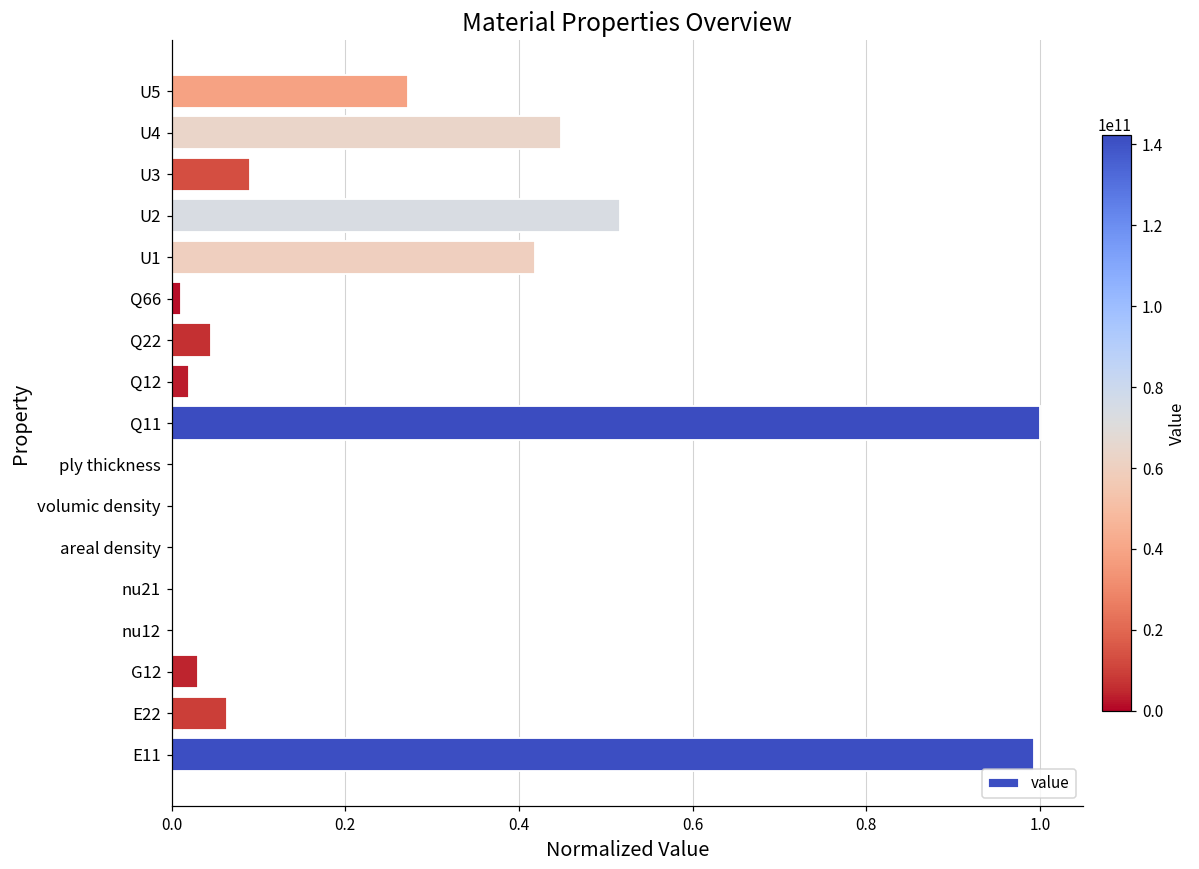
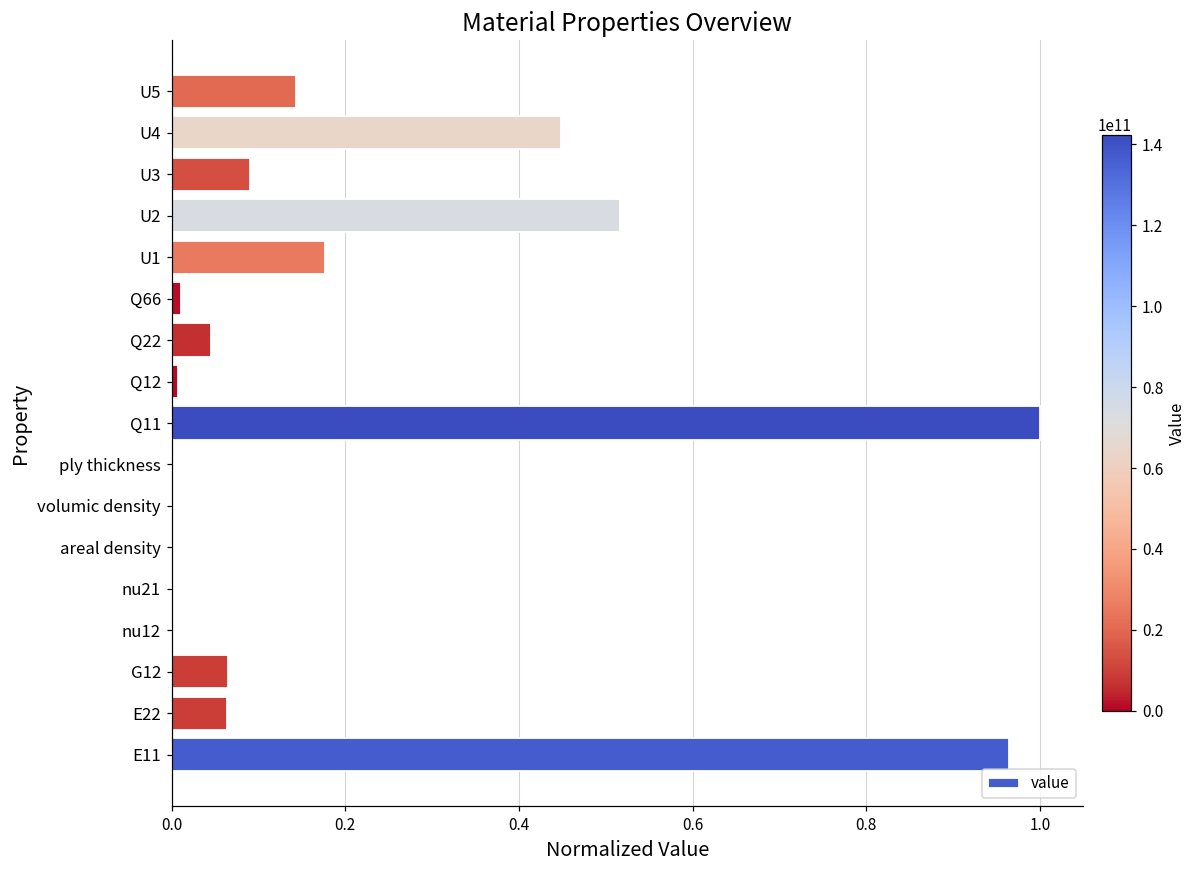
  {
-   "U5": 0.27,
+   "U5": 0.14,
    "U4": 0.45,
    "U3": 0.09,
    "U2": 0.52,
-   "U1": 0.42,
+   "U1": 0.18,
    "Q66": 0.01,
    "Q22": 0.05,
-   "Q12": 0.02,
+   "Q12": 0.01,
    "Q11": 1.00,
    "volumic density": 0.00,
-   "G12": 0.03,
+   "G12": 0.06,
    "E22": 0.06,
-   "E11": 0.99
+   "E11": 0.96
  }
